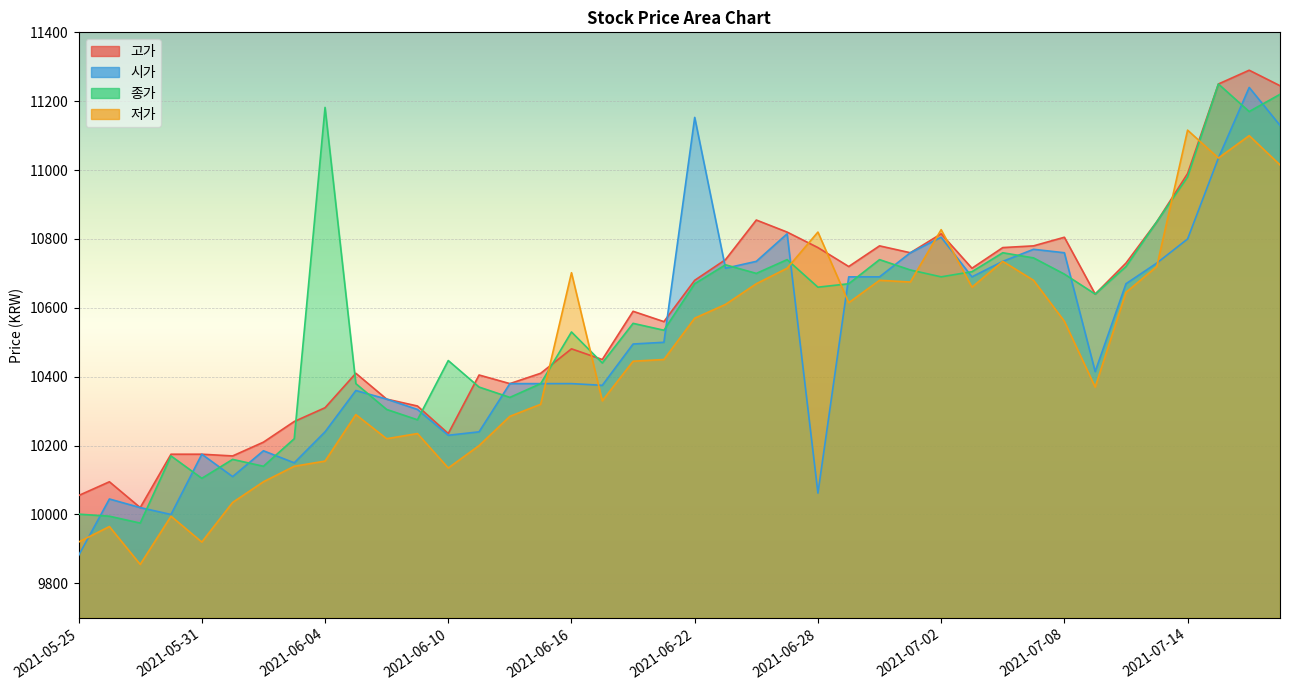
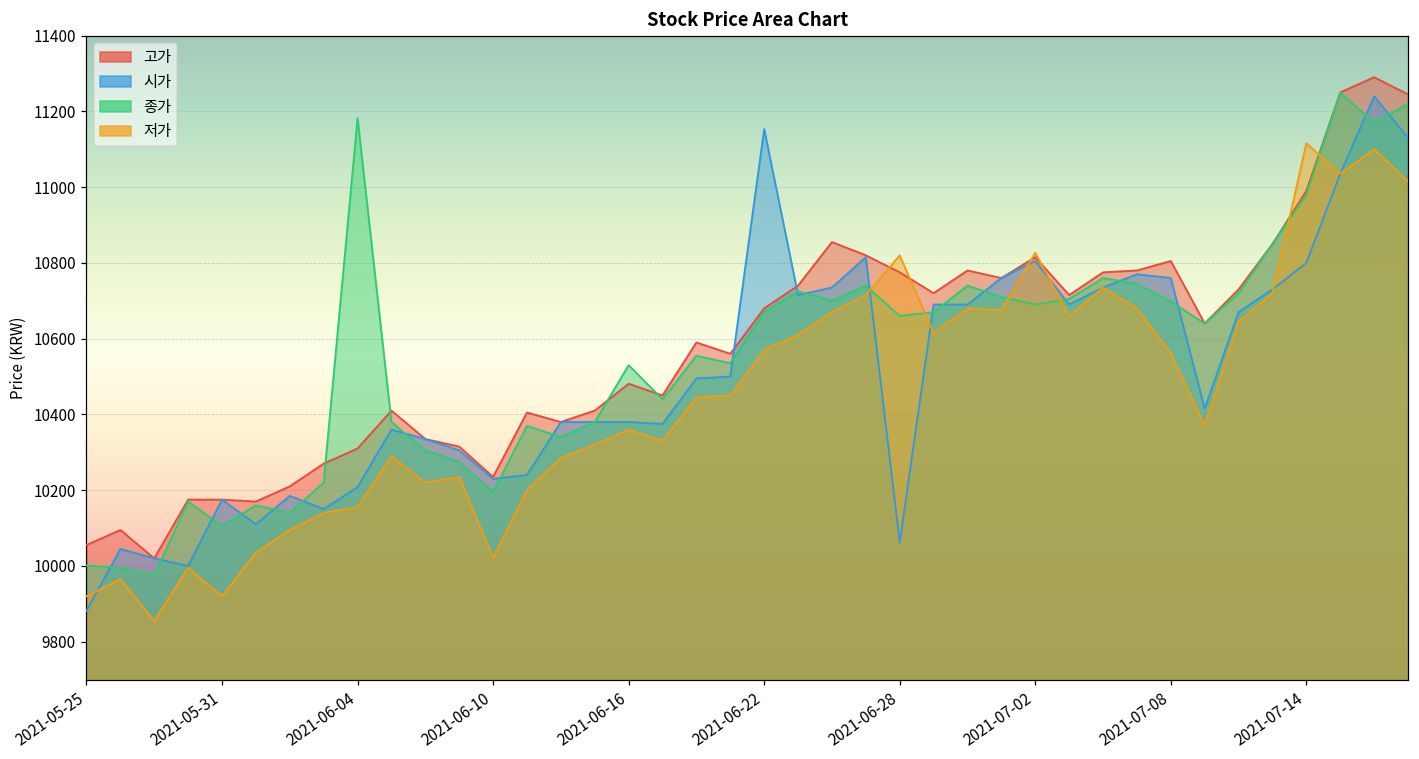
  {
    "고가": {
      "2021-05-25": 10060,
      "2021-06-04": 10310,
      "2021-06-16": 10480,
      "2021-06-22": 10680,
      "2021-06-28": 10780,
      "2021-07-02": 10820,
      "2021-07-08": 10810,
      "2021-07-14": 10990
    },
    "시가": {
      "2021-05-25": 9880,
-     "2021-06-04": 10240,
+     "2021-06-04": 10210,
      "2021-06-16": 10380,
      "2021-06-22": 11150,
      "2021-06-28": 10060,
      "2021-07-02": 10810,
      "2021-07-08": 10760,
      "2021-07-14": 10800
    },
    "종가": {
      "2021-05-25": 10000,
      "2021-05-31": 10110,
      "2021-06-04": 11180,
-     "2021-06-10": 10450,
+     "2021-06-10": 10200,
      "2021-06-16": 10530,
      "2021-06-22": 10670,
      "2021-06-28": 10660,
      "2021-07-02": 10690,
      "2021-07-08": 10700,
      "2021-07-14": 10980
    },
    "저가": {
      "2021-05-25": 9920,
      "2021-05-31": 9920,
      "2021-06-04": 10160,
-     "2021-06-10": 10140,
-     "2021-06-16": 10700,
+     "2021-06-10": 10020,
+     "2021-06-16": 10360,
      "2021-06-22": 10570,
      "2021-06-28": 10820,
      "2021-07-02": 10830,
      "2021-07-08": 10560,
      "2021-07-14": 11120
    }
  }
